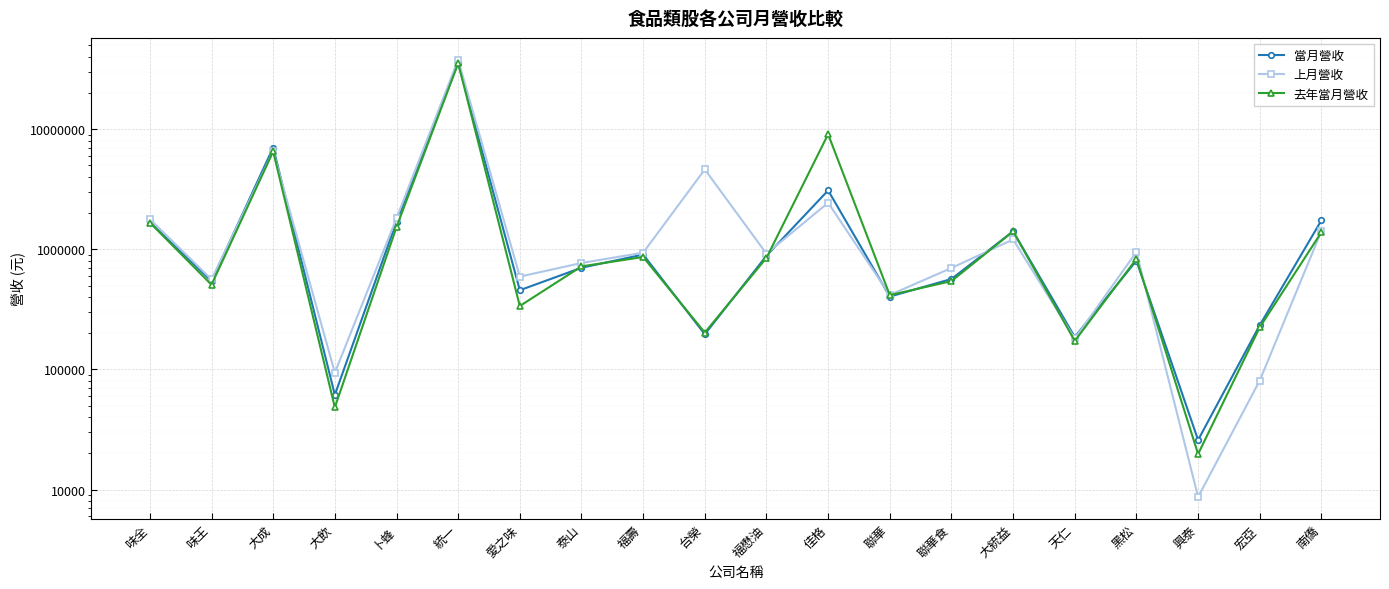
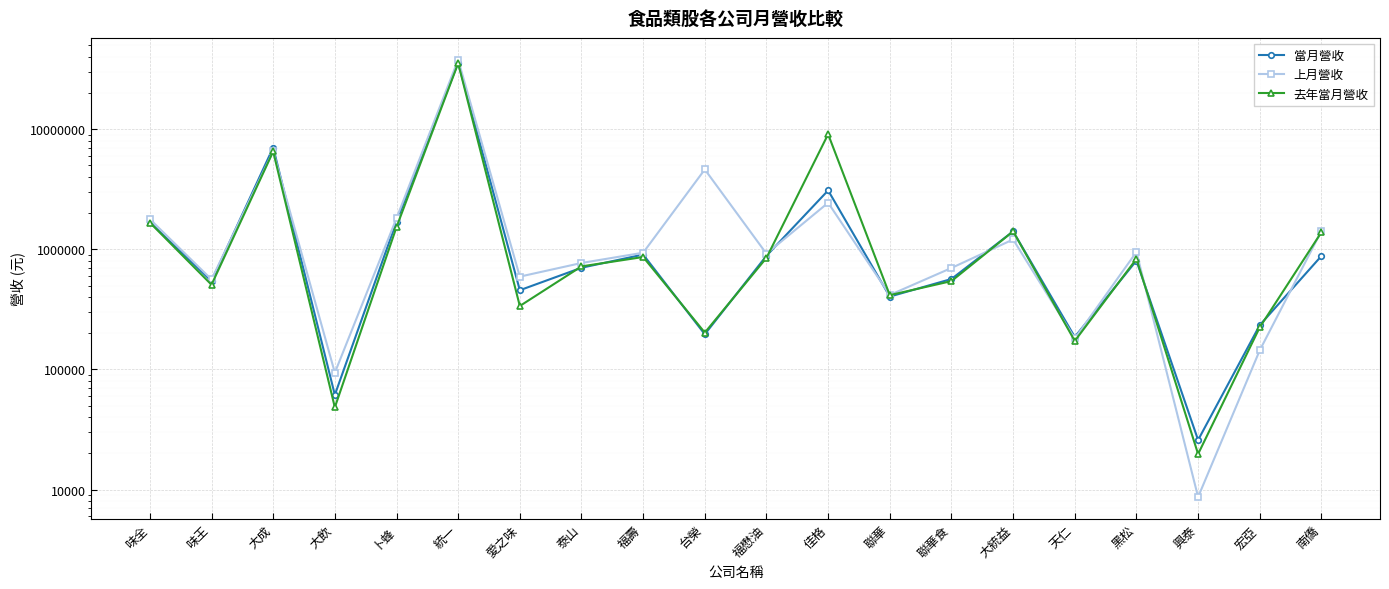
  {
    "當月營收": {
      "大成": 7000000,
      "大飲": 60000,
      "卜蜂": 1700000,
      "愛之味": 460000,
      "佳格": 3100000,
      "興泰": 26000,
-     "南僑": 1700000
+     "南僑": 900000
    },
    "上月營收": {
      "味全": 1800000,
      "大飲": 90000,
      "卜蜂": 1800000,
      "統一": 38000000,
      "愛之味": 600000,
      "泰山": 800000,
      "台榮": 4600000,
      "佳格": 2400000,
      "聯華食": 700000,
      "大統益": 1200000,
      "黑松": 1000000,
      "興泰": 9000,
-     "宏亞": 80000
+     "宏亞": 140000
    },
    "去年當月營收": {
      "味王": 510000,
      "大飲": 48000,
      "卜蜂": 1500000,
      "愛之味": 340000,
      "佳格": 9000000,
      "興泰": 20000
    }
  }
